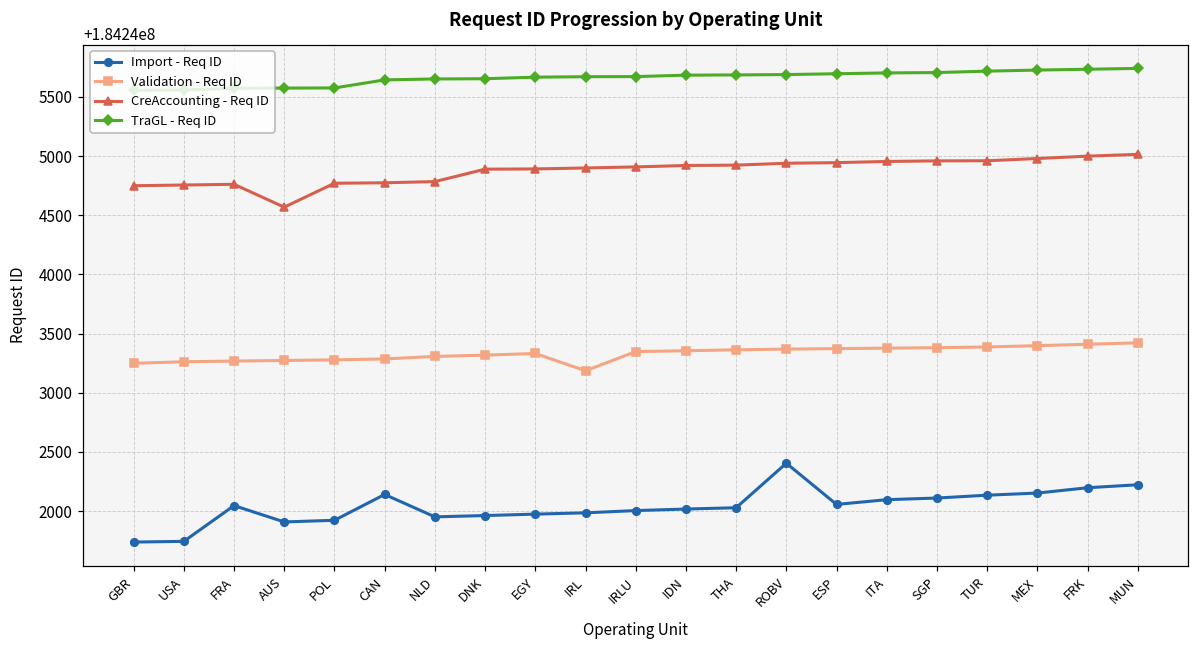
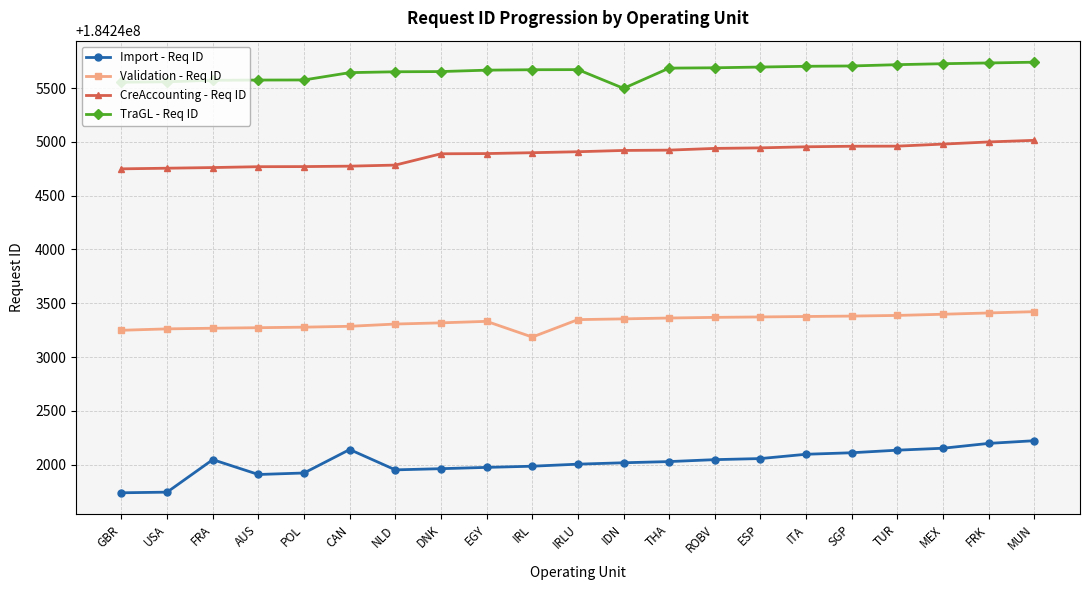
  {
    "Import - Req ID": {
      "GBR": 184241740,
      "USA": 184241750,
      "FRA": 184242050,
      "AUS": 184241910,
      "POL": 184241920,
      "CAN": 184242140,
      "NLD": 184241950,
      "DNK": 184241960,
      "EGY": 184241980,
      "IRL": 184241990,
      "IRLU": 184242010,
      "IDN": 184242020,
      "THA": 184242030,
-     "ROBV": 184242410,
+     "ROBV": 184242050,
      "ESP": 184242060,
      "ITA": 184242100,
      "SGP": 184242110,
      "TUR": 184242140,
      "MEX": 184242150,
      "FRK": 184242200,
      "MUN": 184242220
    },
    "Validation - Req ID": {
      "GBR": 184243250,
      "USA": 184243260,
      "FRA": 184243270,
      "AUS": 184243270,
      "POL": 184243280,
      "CAN": 184243290,
      "NLD": 184243310,
      "DNK": 184243320,
      "EGY": 184243330,
      "IRL": 184243190,
      "IRLU": 184243350,
      "IDN": 184243360,
      "THA": 184243360,
      "ROBV": 184243370,
      "ESP": 184243370,
      "ITA": 184243380,
      "SGP": 184243380,
      "TUR": 184243390,
      "MEX": 184243400,
      "FRK": 184243410,
      "MUN": 184243420
    },
    "CreAccounting - Req ID": {
      "GBR": 184244750,
      "USA": 184244760,
      "FRA": 184244760,
-     "AUS": 184244570,
+     "AUS": 184244770,
      "POL": 184244770,
      "CAN": 184244770,
      "NLD": 184244780,
      "DNK": 184244890,
      "EGY": 184244890,
      "IRL": 184244900,
      "IRLU": 184244910,
      "IDN": 184244920,
      "THA": 184244920,
      "ROBV": 184244940,
      "ESP": 184244940,
      "ITA": 184244950,
      "SGP": 184244960,
      "TUR": 184244960,
      "MEX": 184244980,
      "FRK": 184245000,
      "MUN": 184245010
    },
    "TraGL - Req ID": {
      "AUS": 184245570,
      "POL": 184245580,
      "CAN": 184245640,
      "NLD": 184245650,
      "DNK": 184245650,
      "EGY": 184245670,
      "IRL": 184245670,
      "IRLU": 184245670,
-     "IDN": 184245680,
+     "IDN": 184245500,
      "THA": 184245690,
      "ROBV": 184245690,
      "ESP": 184245700,
      "ITA": 184245700,
      "SGP": 184245710,
      "TUR": 184245720,
      "MEX": 184245730,
      "FRK": 184245730,
      "MUN": 184245740
    }
  }
